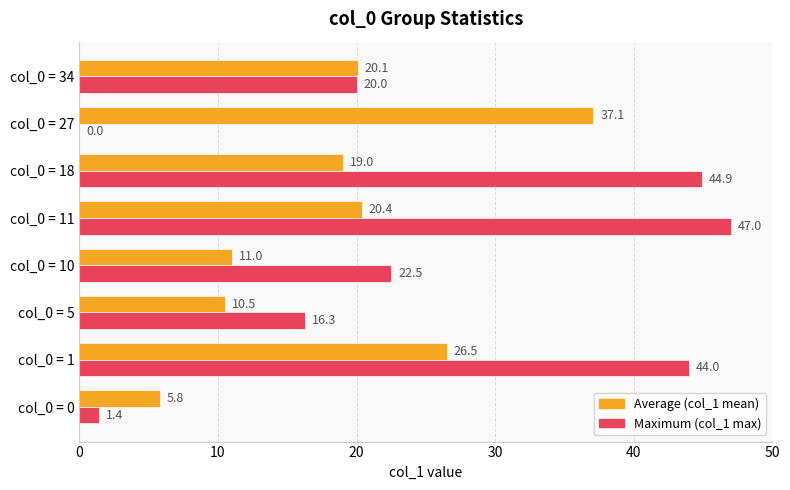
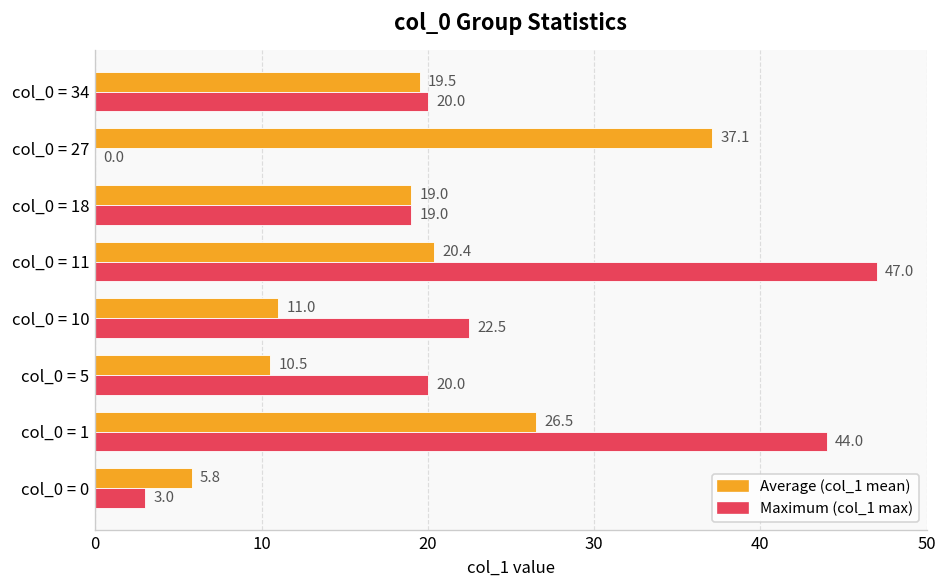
  {
    "Average (col_1 mean)": {
-     "col_0 = 34": 20.1,
+     "col_0 = 34": 19.5,
      "col_0 = 27": 37.1,
      "col_0 = 18": 19.0,
      "col_0 = 11": 20.4,
      "col_0 = 10": 11.0,
      "col_0 = 5": 10.5,
      "col_0 = 1": 26.5,
      "col_0 = 0": 5.8
    },
    "Maximum (col_1 max)": {
      "col_0 = 34": 20.0,
      "col_0 = 27": 0.0,
-     "col_0 = 18": 44.9,
+     "col_0 = 18": 19.0,
      "col_0 = 11": 47.0,
      "col_0 = 10": 22.5,
-     "col_0 = 5": 16.3,
+     "col_0 = 5": 20.0,
      "col_0 = 1": 44.0,
-     "col_0 = 0": 1.4
+     "col_0 = 0": 3.0
    }
  }
